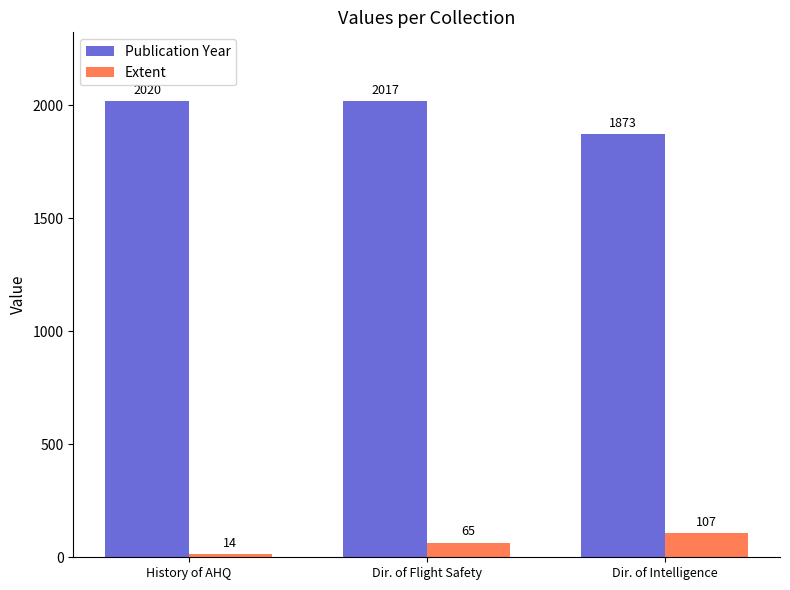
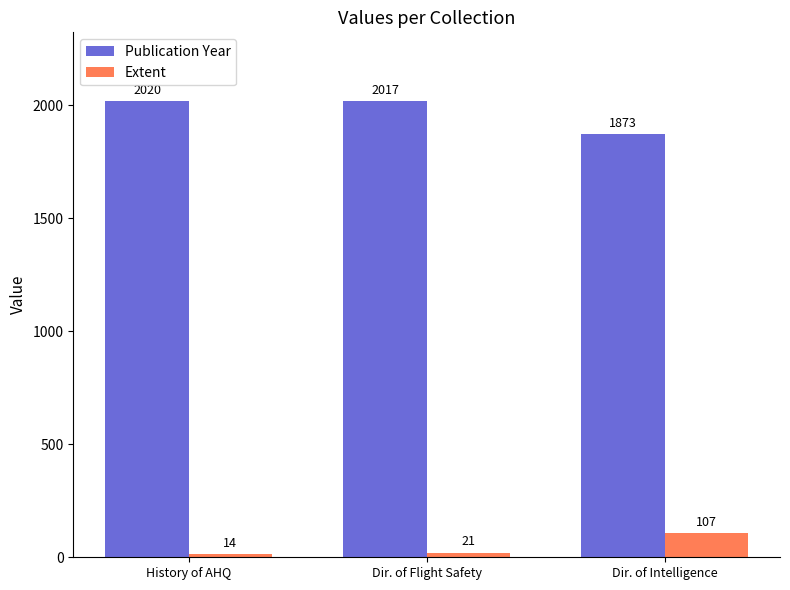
  {
    "Publication Year": {
      "Dir. of Flight Safety": 2017,
      "Dir. of Intelligence": 1873
    },
    "Extent": {
      "History of AHQ": 14,
-     "Dir. of Flight Safety": 65,
+     "Dir. of Flight Safety": 21,
      "Dir. of Intelligence": 107
    }
  }
